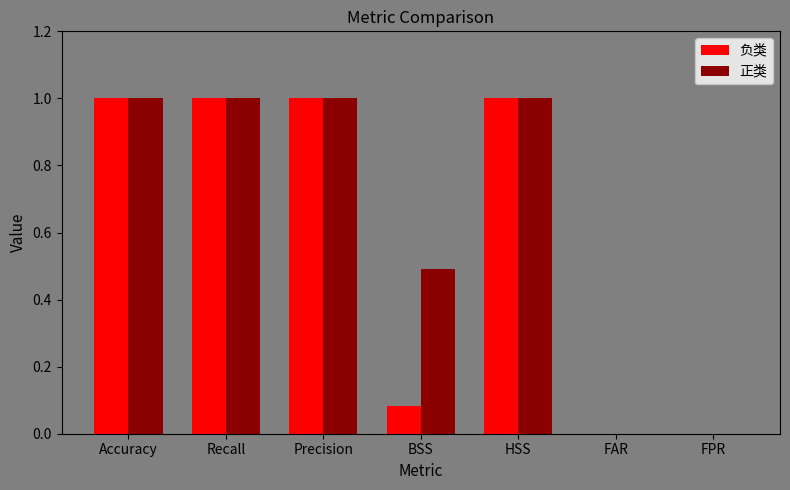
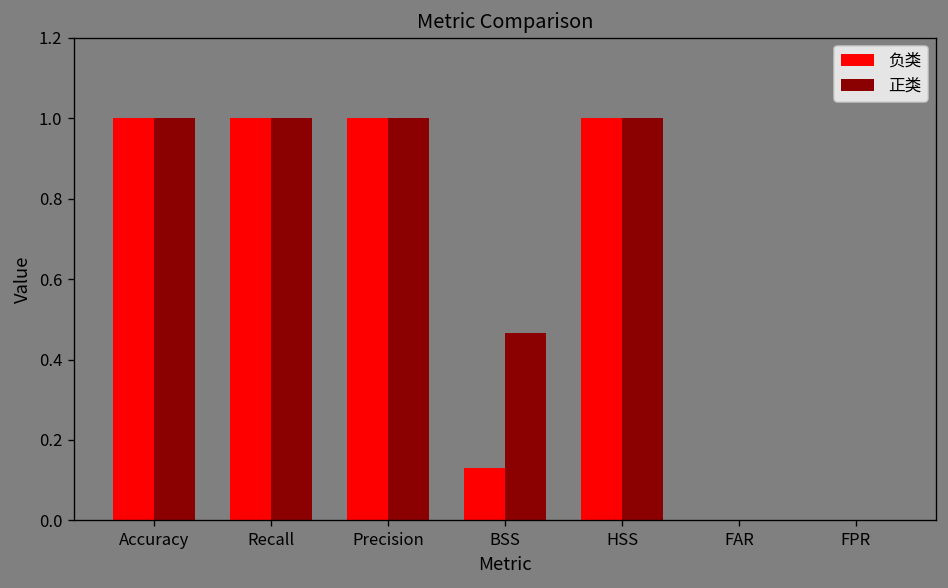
  {
    "负类": {
      "Accuracy": 1.00,
      "Recall": 1.00,
      "Precision": 1.00,
-     "BSS": 0.08,
+     "BSS": 0.13,
      "HSS": 1.00,
      "FAR": 0.00,
      "FPR": 0.00
    },
    "正类": {
      "Accuracy": 1.00,
      "Recall": 1.00,
      "Precision": 1.00,
-     "BSS": 0.49,
+     "BSS": 0.47,
      "HSS": 1.00,
      "FAR": 0.00,
      "FPR": 0.00
    }
  }
